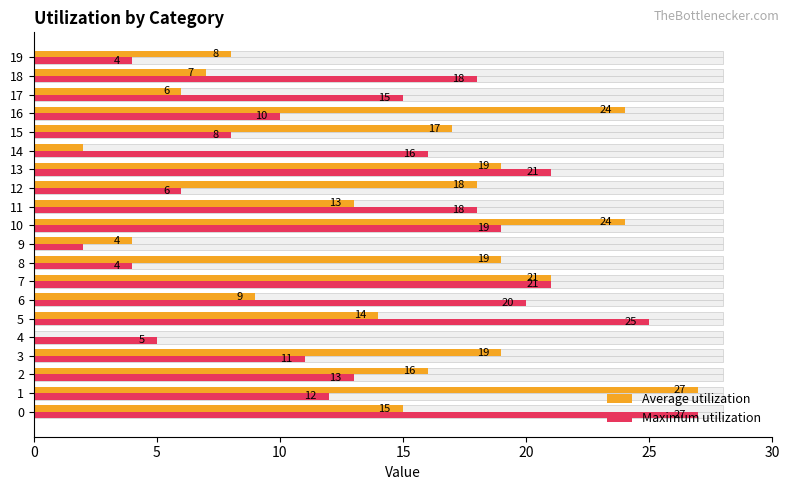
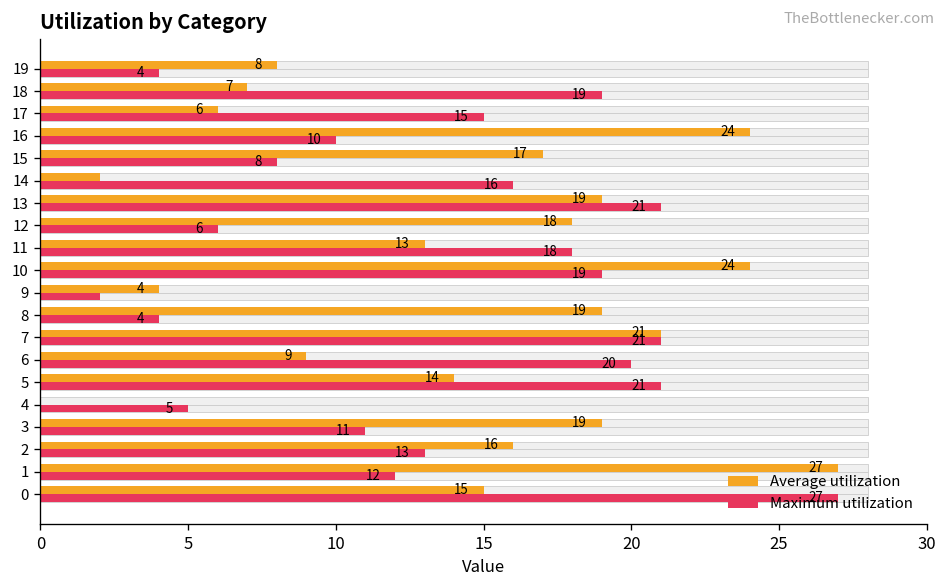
  {
    "Average utilization": {
      "4": 0.0
    },
    "Maximum utilization": {
-     "18": 18,
-     "5": 25
+     "18": 19,
+     "5": 21
    }
  }
